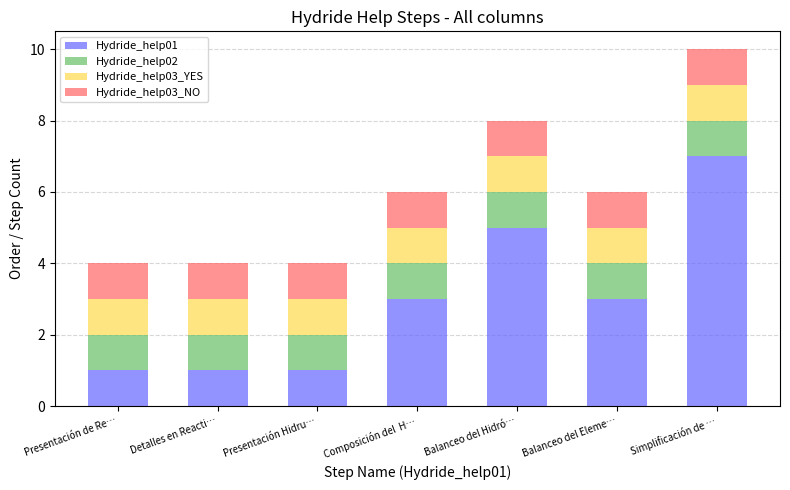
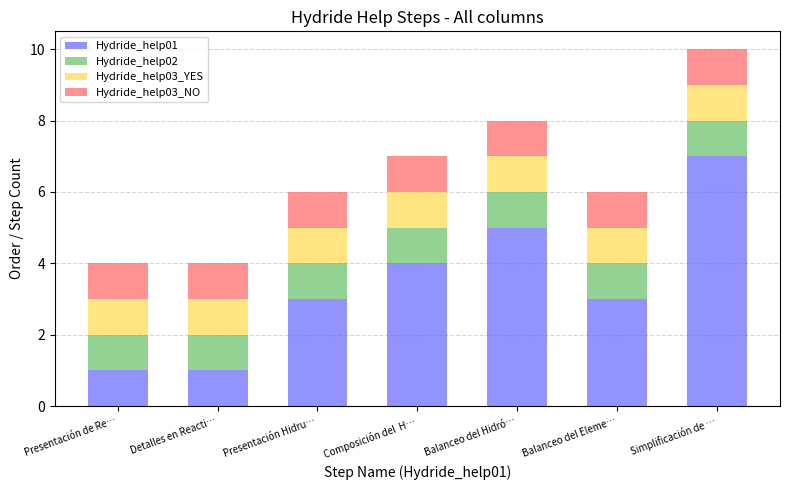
  {
    "Hydride_help01": {
      "Presentación de Re…": 1,
      "Detalles en Reacti…": 1,
-     "Presentación Hidru…": 1,
-     "Composición del H…": 3,
+     "Presentación Hidru…": 3,
+     "Composición del H…": 4,
      "Balanceo del Hidró…": 5,
      "Balanceo del Eleme…": 3,
      "Simplificación de …": 7
    },
    "Hydride_help02": {
      "Presentación de Re…": 1,
      "Detalles en Reacti…": 1,
      "Presentación Hidru…": 1,
      "Composición del H…": 1,
      "Balanceo del Hidró…": 1,
      "Balanceo del Eleme…": 1,
      "Simplificación de …": 1
    },
    "Hydride_help03_YES": {
      "Presentación de Re…": 1,
      "Detalles en Reacti…": 1,
      "Presentación Hidru…": 1,
      "Composición del H…": 1,
      "Balanceo del Hidró…": 1,
      "Balanceo del Eleme…": 1,
      "Simplificación de …": 1
    },
    "Hydride_help03_NO": {
      "Presentación de Re…": 1,
      "Detalles en Reacti…": 1,
      "Presentación Hidru…": 1,
      "Composición del H…": 1,
      "Balanceo del Hidró…": 1,
      "Balanceo del Eleme…": 1,
      "Simplificación de …": 1
    }
  }
